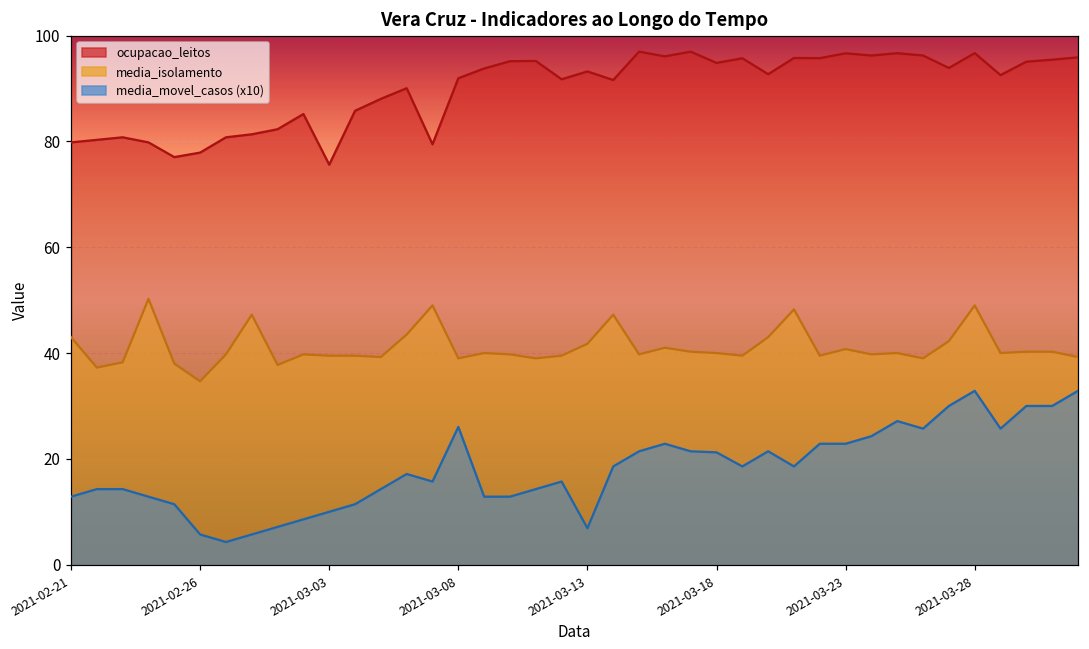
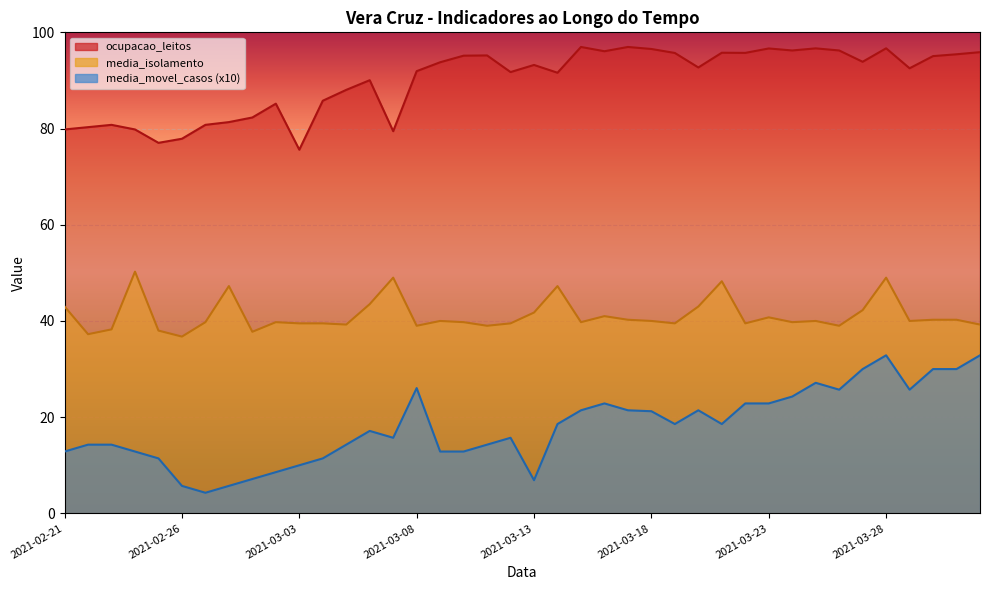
  {
    "ocupacao_leitos": {
      "2021-02-21": 80,
      "2021-02-26": 78,
      "2021-03-03": 76,
      "2021-03-08": 92,
      "2021-03-13": 93,
-     "2021-03-18": 95,
+     "2021-03-18": 97,
      "2021-03-23": 97,
      "2021-03-28": 97
    },
    "media_isolamento": {
      "2021-02-21": 43,
-     "2021-02-26": 35,
+     "2021-02-26": 37,
      "2021-03-03": 40,
      "2021-03-08": 39,
      "2021-03-13": 42,
      "2021-03-18": 40,
      "2021-03-23": 41,
      "2021-03-28": 49
    },
    "media_movel_casos (x10)": {
      "2021-02-21": 13,
      "2021-02-26": 6,
      "2021-03-03": 10,
      "2021-03-08": 26,
      "2021-03-13": 7,
      "2021-03-18": 21,
      "2021-03-23": 23,
      "2021-03-28": 33
    }
  }
